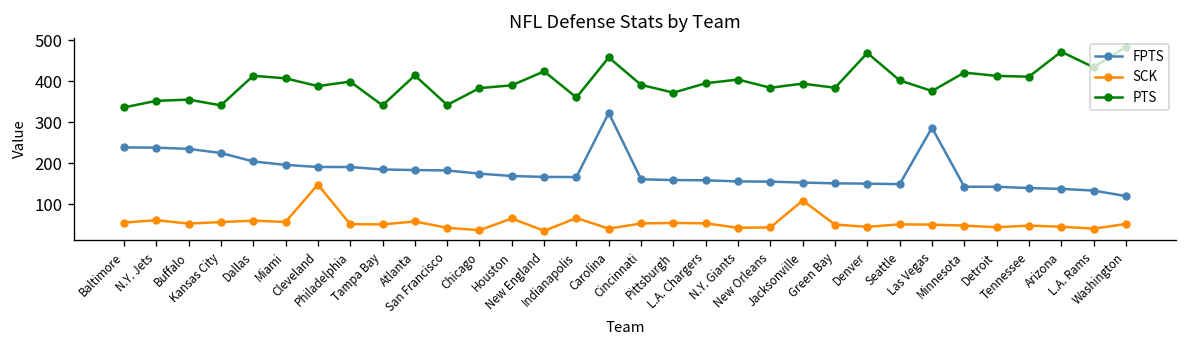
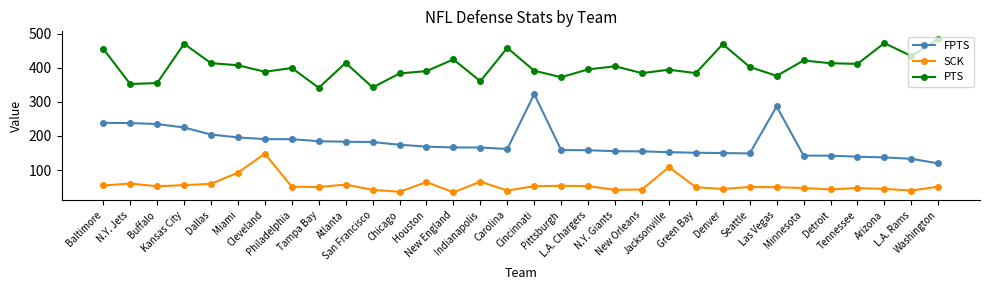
  {
    "FPTS": {
      "Baltimore": 240,
      "N.Y. Jets": 240,
      "Buffalo": 230,
      "Kansas City": 220,
      "Dallas": 200,
      "Miami": 200,
      "Cleveland": 190,
      "Philadelphia": 190,
      "Tampa Bay": 180,
      "Atlanta": 180,
      "San Francisco": 180,
      "Chicago": 170,
      "Houston": 170,
      "New England": 170,
      "Indianapolis": 170,
-     "Carolina": 320,
-     "Cincinnati": 160,
+     "Carolina": 160,
+     "Cincinnati": 320,
      "Pittsburgh": 160,
      "L.A. Chargers": 160,
      "N.Y. Giants": 160,
      "New Orleans": 150,
      "Jacksonville": 150,
      "Green Bay": 150,
      "Denver": 150,
      "Seattle": 150,
      "Las Vegas": 290,
      "Minnesota": 140,
      "Detroit": 140,
      "Tennessee": 140,
      "Arizona": 140,
      "L.A. Rams": 130,
      "Washington": 120
    },
    "SCK": {
      "Baltimore": 50,
      "N.Y. Jets": 60,
      "Buffalo": 50,
      "Kansas City": 60,
      "Dallas": 60,
-     "Miami": 60,
+     "Miami": 90,
      "Cleveland": 150,
      "Philadelphia": 50,
      "Tampa Bay": 50,
      "Atlanta": 60,
      "San Francisco": 40,
      "Chicago": 40,
      "Houston": 60,
      "New England": 30,
      "Indianapolis": 70,
      "Carolina": 40,
      "Cincinnati": 50,
      "Pittsburgh": 50,
      "L.A. Chargers": 50,
      "N.Y. Giants": 40,
      "New Orleans": 40,
      "Jacksonville": 110,
      "Green Bay": 50,
      "Denver": 40,
      "Seattle": 50,
      "Las Vegas": 50,
      "Minnesota": 50,
      "Detroit": 40,
      "Tennessee": 50,
      "Arizona": 40,
      "L.A. Rams": 40,
      "Washington": 50
    },
    "PTS": {
-     "Baltimore": 340,
+     "Baltimore": 460,
      "N.Y. Jets": 350,
      "Buffalo": 360,
-     "Kansas City": 340,
+     "Kansas City": 470,
      "Dallas": 410,
      "Miami": 410,
      "Cleveland": 390,
      "Philadelphia": 400,
      "Tampa Bay": 340,
      "Atlanta": 410,
      "San Francisco": 340,
      "Chicago": 380,
      "Houston": 390,
      "New England": 420,
      "Indianapolis": 360,
      "Carolina": 460,
      "Cincinnati": 390,
      "Pittsburgh": 370,
      "L.A. Chargers": 400,
      "N.Y. Giants": 400,
      "New Orleans": 380,
      "Jacksonville": 390,
      "Green Bay": 380,
      "Denver": 470,
      "Seattle": 400,
      "Las Vegas": 380,
      "Minnesota": 420,
      "Detroit": 410,
      "Tennessee": 410,
      "Arizona": 470
    }
  }
